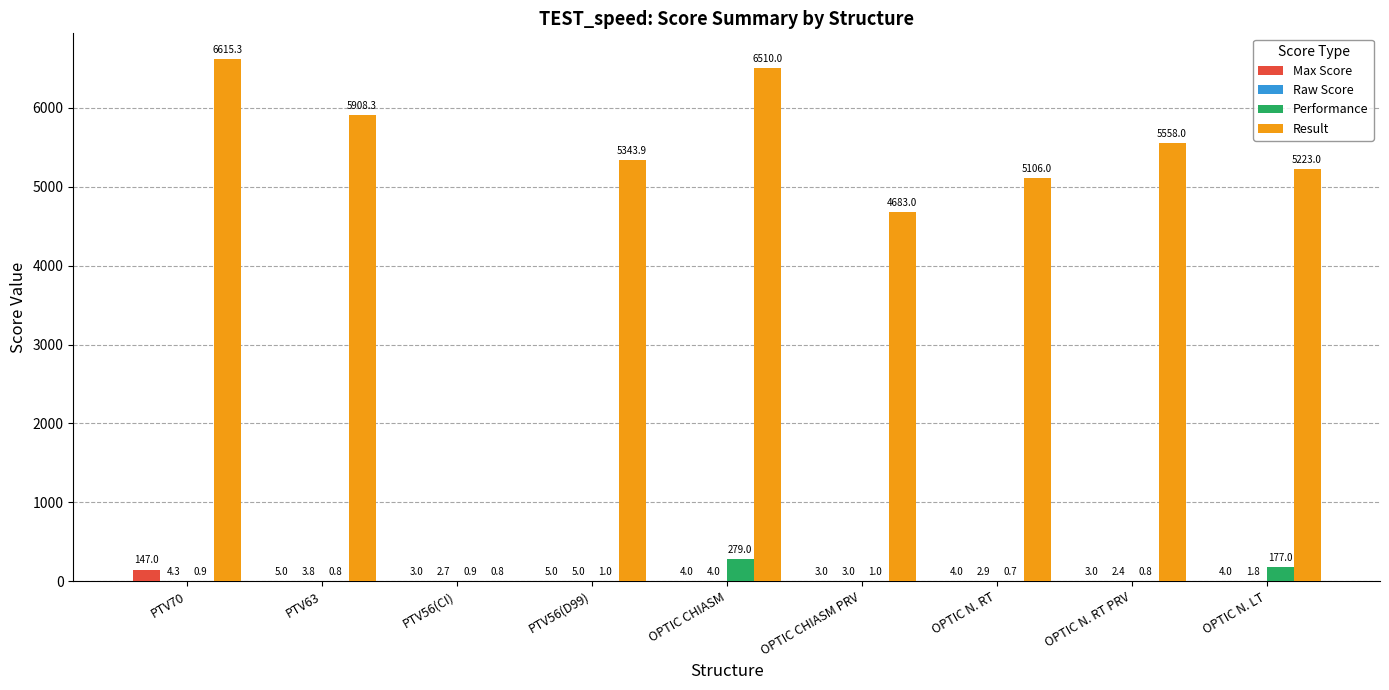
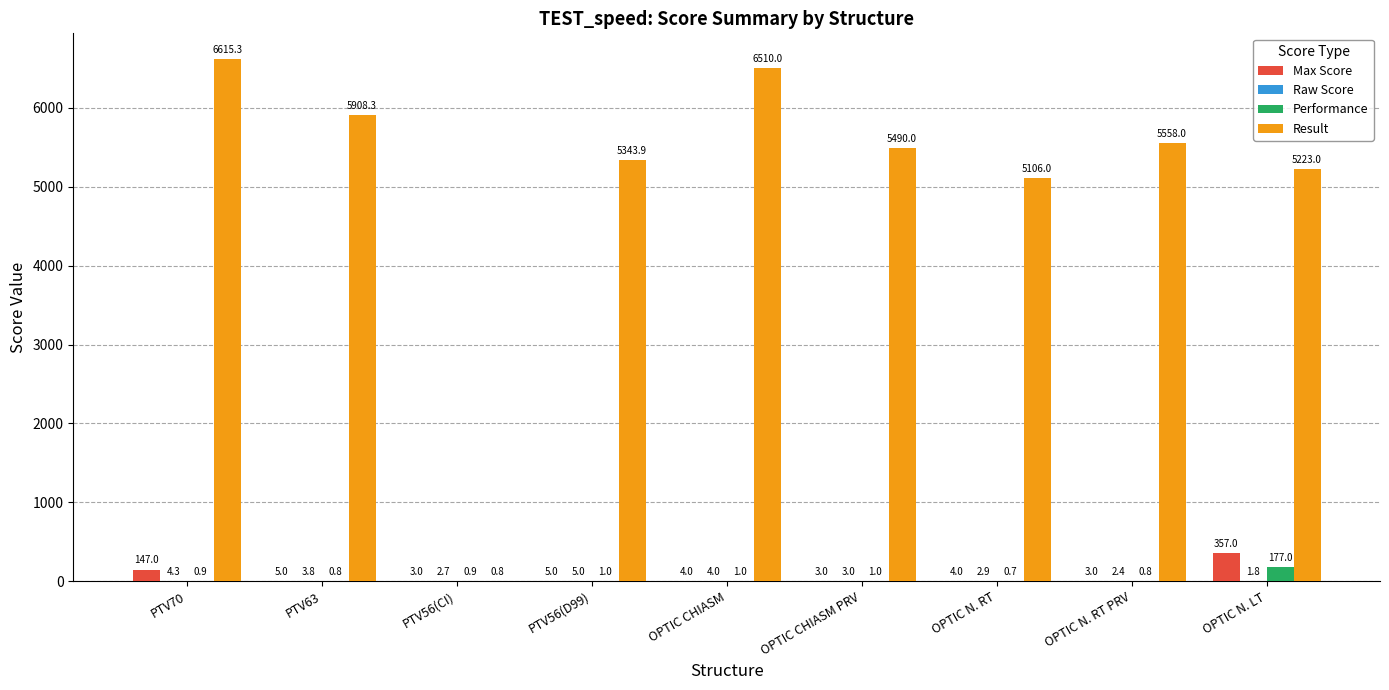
  {
    "Max Score": {
      "PTV70": 147.0,
      "PTV63": 5.0,
      "PTV56(CI)": 3.0,
      "PTV56(D99)": 5.0,
      "OPTIC CHIASM": 4.0,
      "OPTIC CHIASM PRV": 3.0,
      "OPTIC N. RT": 4.0,
      "OPTIC N. RT PRV": 3.0,
-     "OPTIC N. LT": 4.0
+     "OPTIC N. LT": 357.0
    },
    "Raw Score": {
      "PTV70": 4.3,
      "PTV63": 3.8,
      "PTV56(CI)": 2.7,
      "PTV56(D99)": 5.0,
      "OPTIC CHIASM": 4.0,
      "OPTIC CHIASM PRV": 3.0,
      "OPTIC N. RT": 2.9,
      "OPTIC N. RT PRV": 2.4,
      "OPTIC N. LT": 1.8
    },
    "Performance": {
      "PTV70": 0.9,
      "PTV63": 0.8,
      "PTV56(CI)": 0.9,
      "PTV56(D99)": 1.0,
-     "OPTIC CHIASM": 279.0,
+     "OPTIC CHIASM": 1.0,
      "OPTIC CHIASM PRV": 1.0,
      "OPTIC N. RT": 0.7,
      "OPTIC N. RT PRV": 0.8,
      "OPTIC N. LT": 177.0
    },
    "Result": {
      "PTV70": 6615.3,
      "PTV63": 5908.3,
      "PTV56(CI)": 0.8,
      "PTV56(D99)": 5343.9,
      "OPTIC CHIASM": 6510.0,
-     "OPTIC CHIASM PRV": 4683.0,
+     "OPTIC CHIASM PRV": 5490.0,
      "OPTIC N. RT": 5106.0,
      "OPTIC N. RT PRV": 5558.0,
      "OPTIC N. LT": 5223.0
    }
  }
